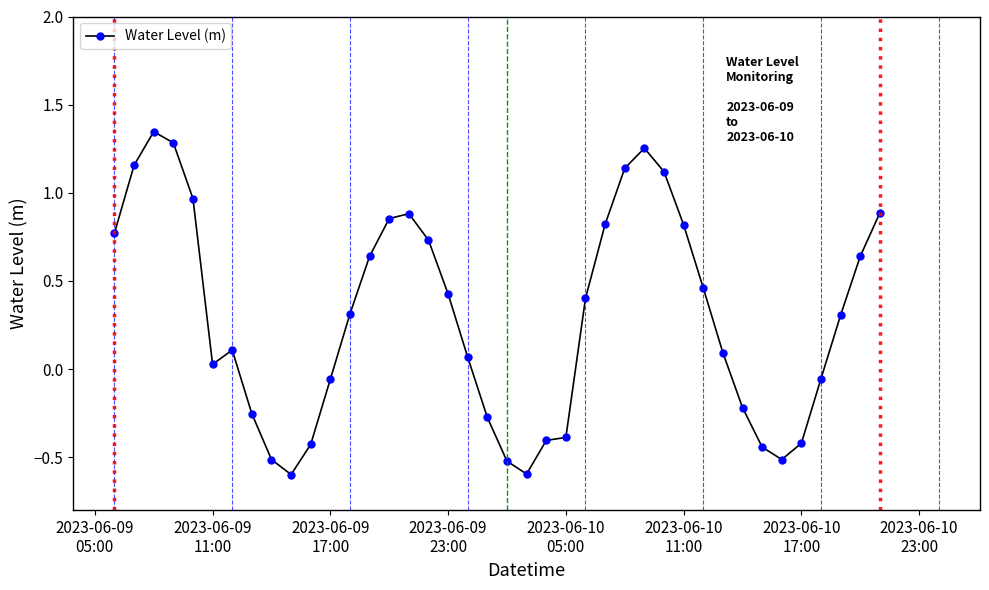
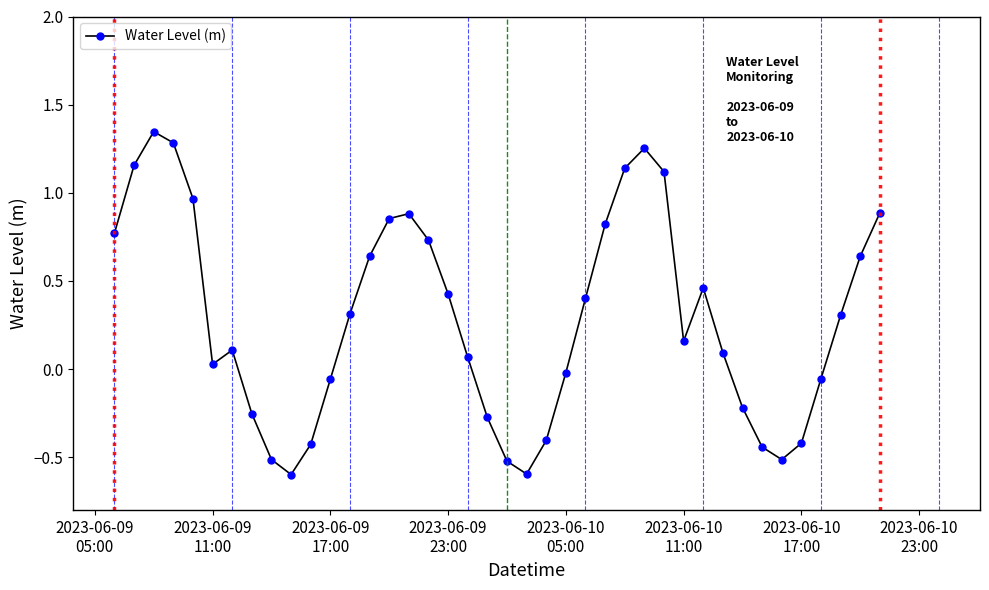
  {
    "2023-06-09 11:00": 0.03,
    "2023-06-09 17:00": -0.06,
    "2023-06-09 23:00": 0.43,
-   "2023-06-10 05:00": -0.39,
-   "2023-06-10 11:00": 0.82,
+   "2023-06-10 05:00": -0.02,
+   "2023-06-10 11:00": 0.16,
    "2023-06-10 17:00": -0.42
  }
